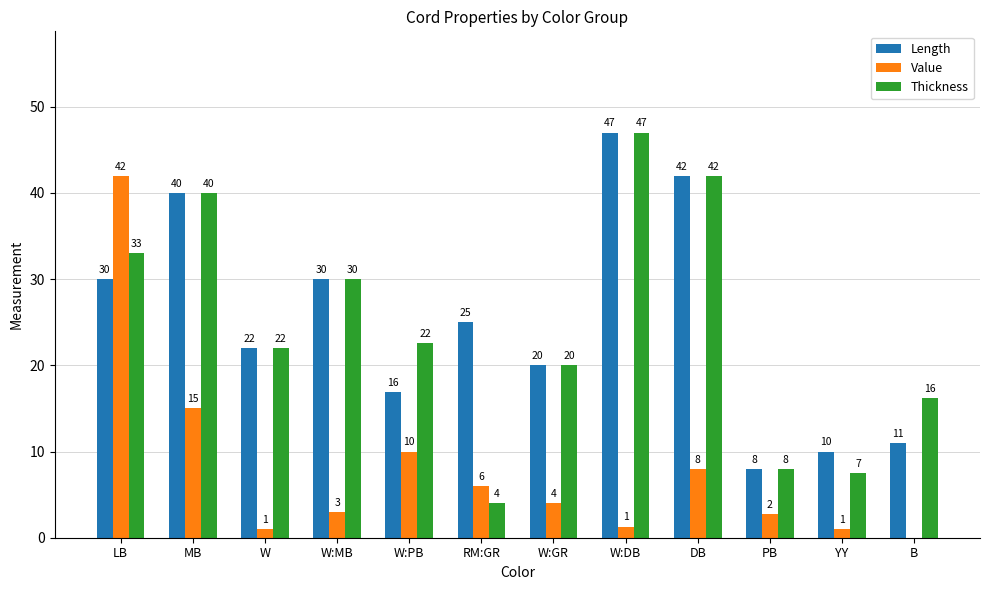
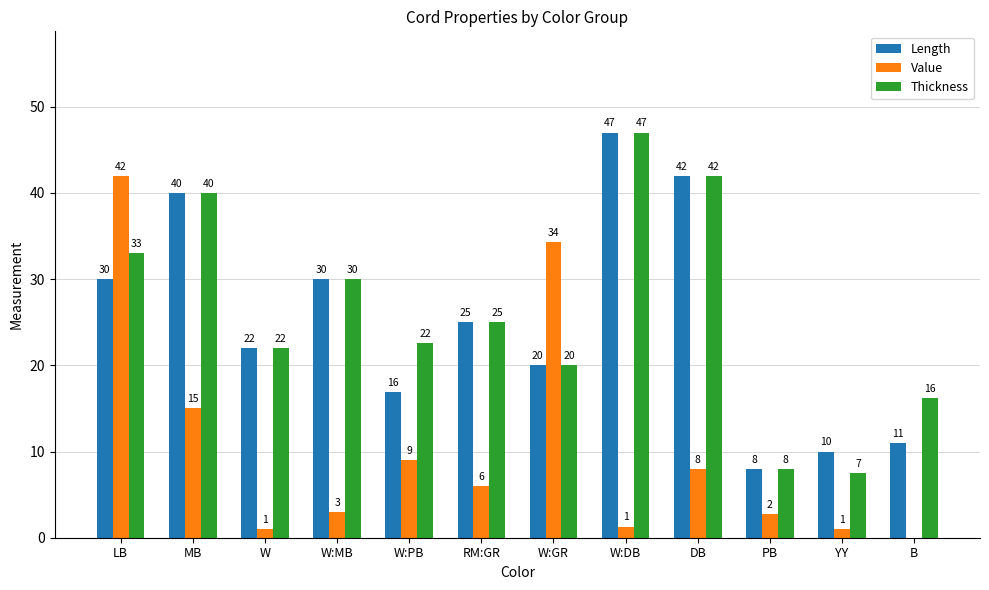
  {
    "Length": {
      "LB": 30,
      "MB": 40,
      "W": 22,
      "W:MB": 30,
      "RM:GR": 25,
      "W:GR": 20,
      "W:DB": 47,
      "DB": 42,
      "PB": 8,
      "YY": 10,
      "B": 11
    },
    "Value": {
      "LB": 42,
      "MB": 15,
      "W": 1,
      "W:MB": 3,
-     "W:PB": 10,
+     "W:PB": 9,
      "RM:GR": 6,
-     "W:GR": 4,
+     "W:GR": 34,
      "W:DB": 1,
      "DB": 8,
      "YY": 1
    },
    "Thickness": {
      "LB": 33,
      "MB": 40,
      "W": 22,
      "W:MB": 30,
-     "RM:GR": 4,
+     "RM:GR": 25,
      "W:GR": 20,
      "W:DB": 47,
      "DB": 42,
      "PB": 8,
      "YY": 7,
      "B": 16
    }
  }
